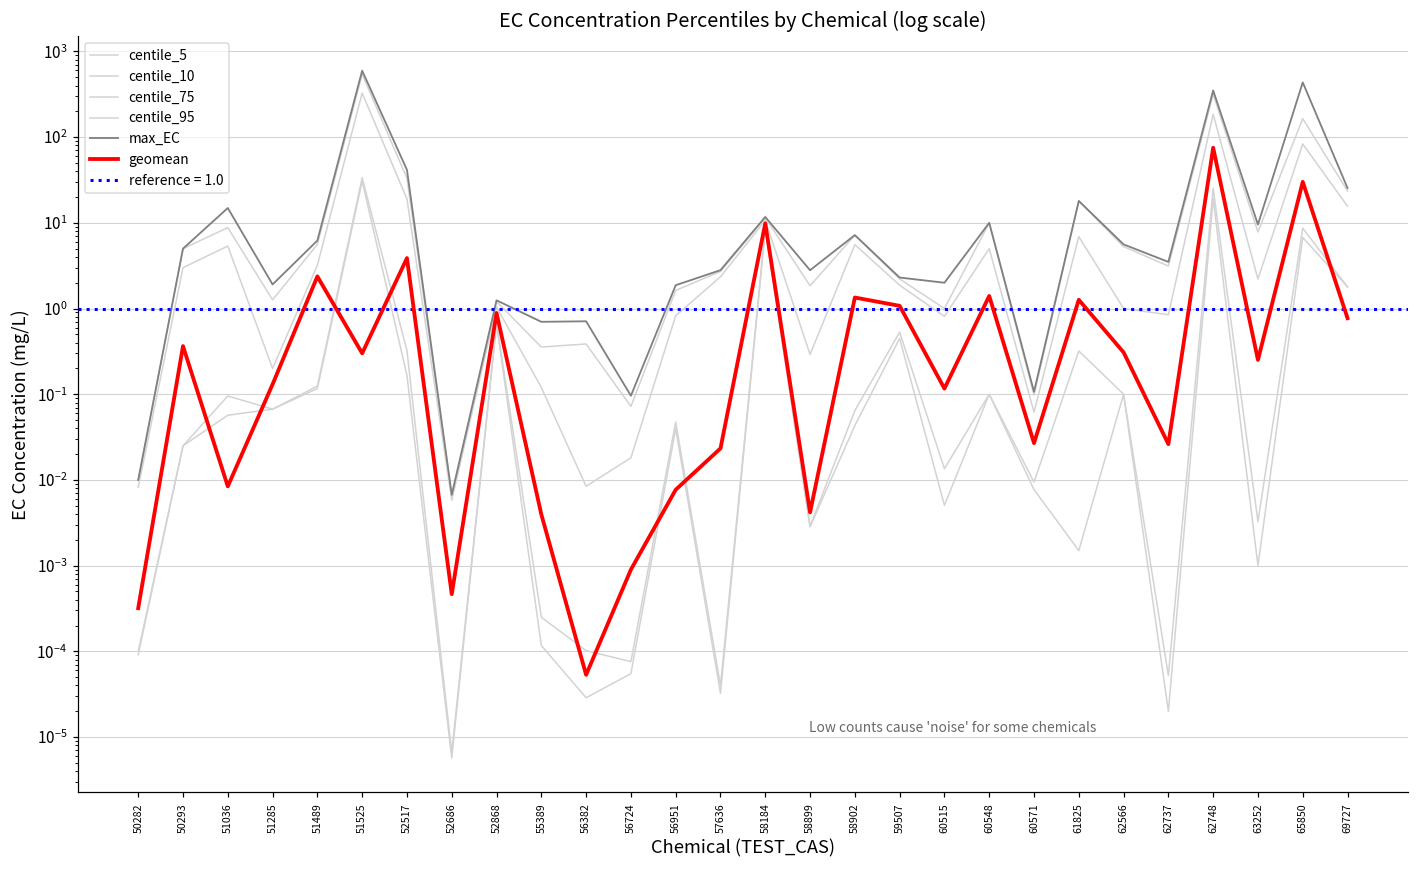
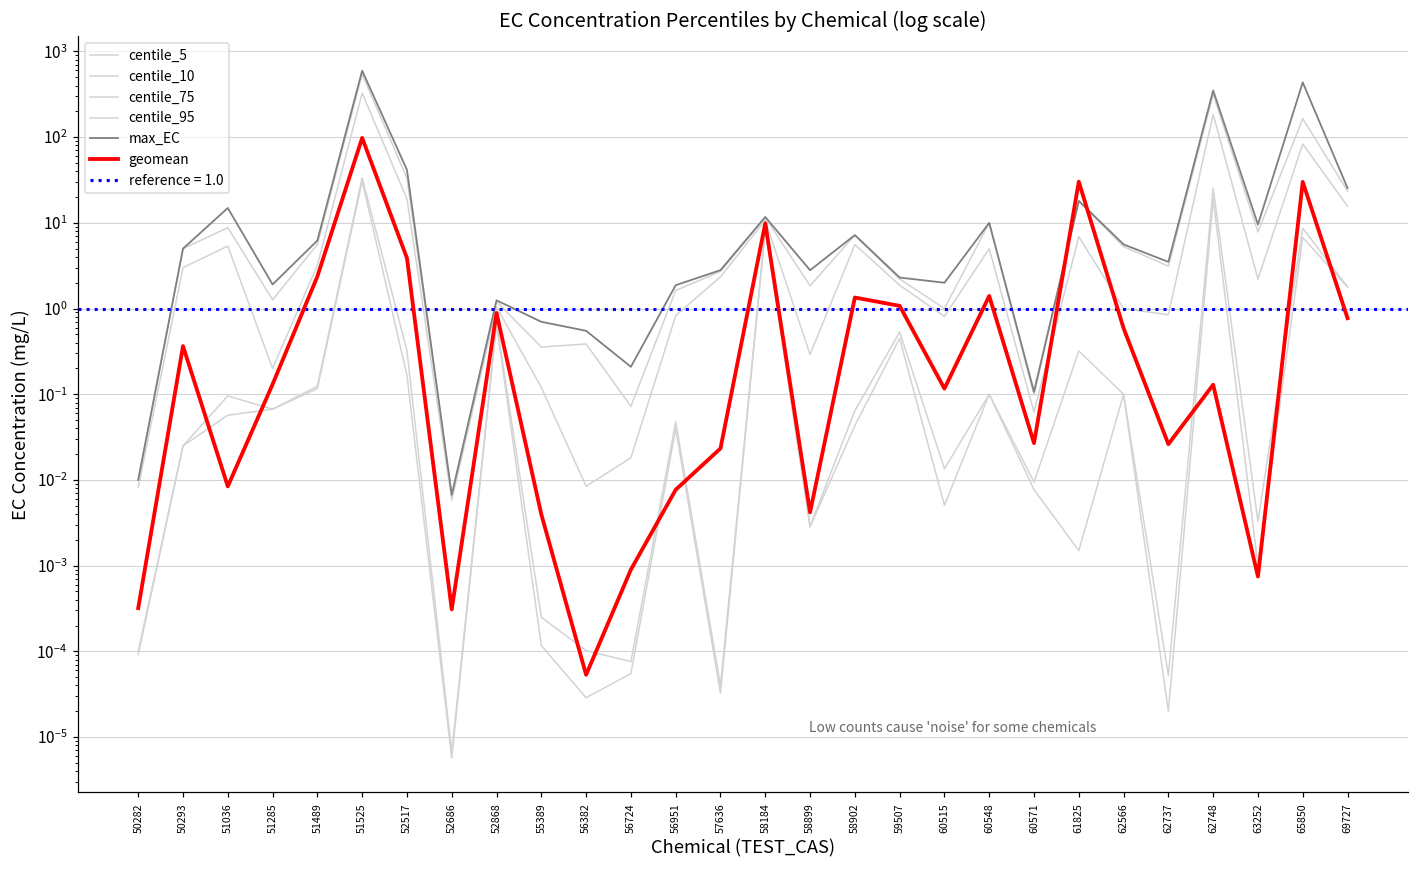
  {
    "max_EC": {
      "51036": 15,
      "51285": 1.9,
      "51489": 6,
      "51525": 600,
      "52517": 40,
      "55389": 0.7,
-     "56382": 0.7,
-     "56724": 0.10,
+     "56382": 0.6,
+     "56724": 0.21,
      "56951": 1.9,
      "58899": 2.8,
      "60515": 2.0,
      "60571": 0.11,
      "62737": 4,
      "62748": 400,
      "63252": 10,
      "65850": 400,
      "69727": 25
    },
    "geomean": {
      "50282": 0.00032,
      "50293": 0.4,
      "51036": 0.008,
      "51285": 0.13,
      "51489": 2.4,
-     "51525": 0.30,
+     "51525": 100,
      "52517": 4,
-     "52686": 0.0005,
+     "52686": 0.00031,
      "52868": 0.9,
      "55389": 0.004,
      "56382": 0.00005,
      "56724": 0.0009,
      "56951": 0.008,
      "57636": 0.023,
      "58184": 10,
      "58899": 0.004,
      "58902": 1.3,
      "59507": 1.1,
      "60515": 0.12,
      "60548": 1.4,
      "60571": 0.027,
-     "61825": 1.3,
-     "62566": 0.31,
+     "61825": 30,
+     "62566": 0.6,
      "62737": 0.026,
-     "62748": 80,
-     "63252": 0.25,
+     "62748": 0.13,
+     "63252": 0.0007,
      "65850": 30,
      "69727": 0.8
    }
  }
